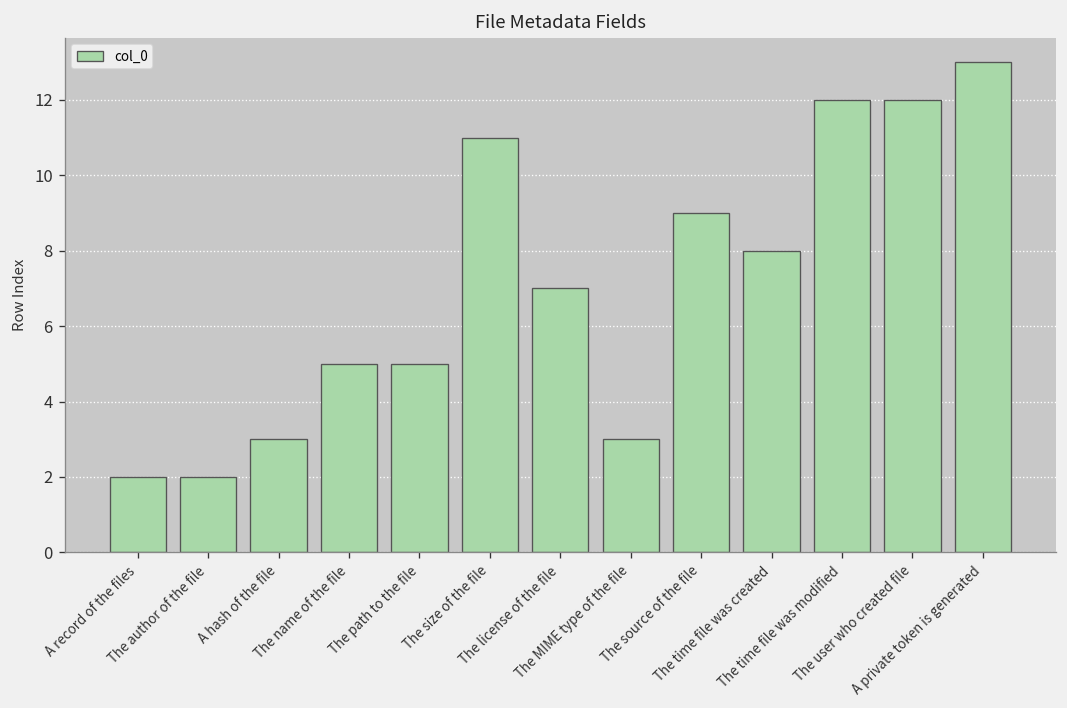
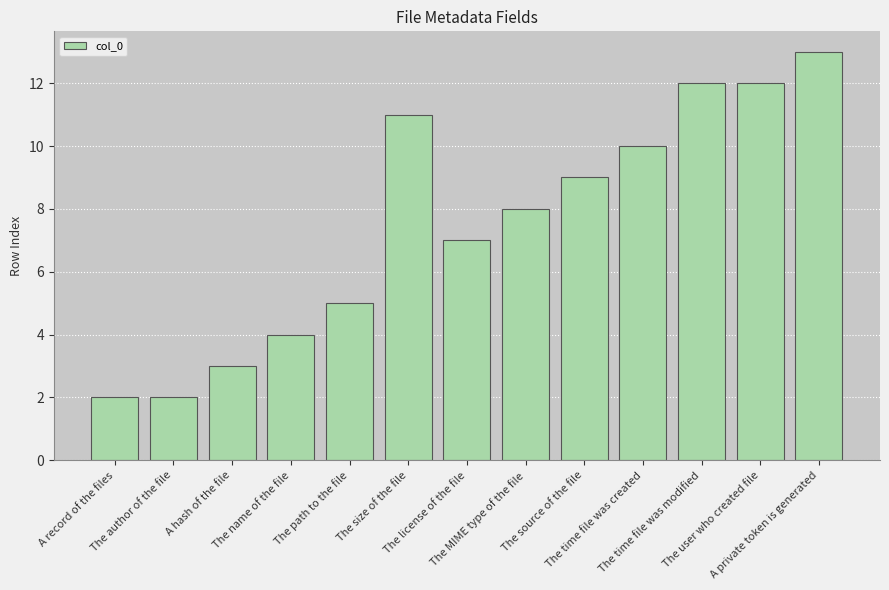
  {
    "A record of the files": 2,
    "The author of the file": 2,
    "A hash of the file": 3,
-   "The name of the file": 5,
+   "The name of the file": 4,
    "The path to the file": 5,
    "The size of the file": 11,
    "The license of the file": 7,
-   "The MIME type of the file": 3,
+   "The MIME type of the file": 8,
    "The source of the file": 9,
-   "The time file was created": 8,
+   "The time file was created": 10,
    "The time file was modified": 12,
    "The user who created file": 12,
    "A private token is generated": 13
  }
